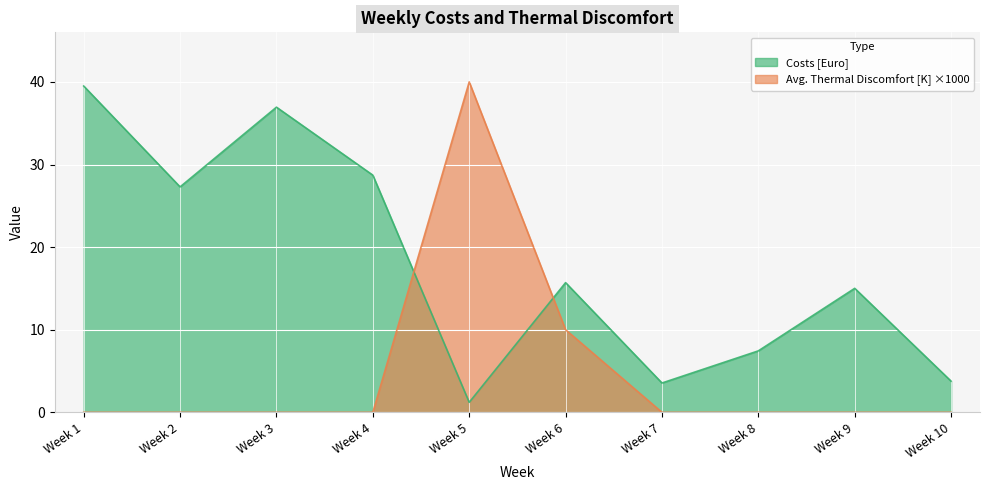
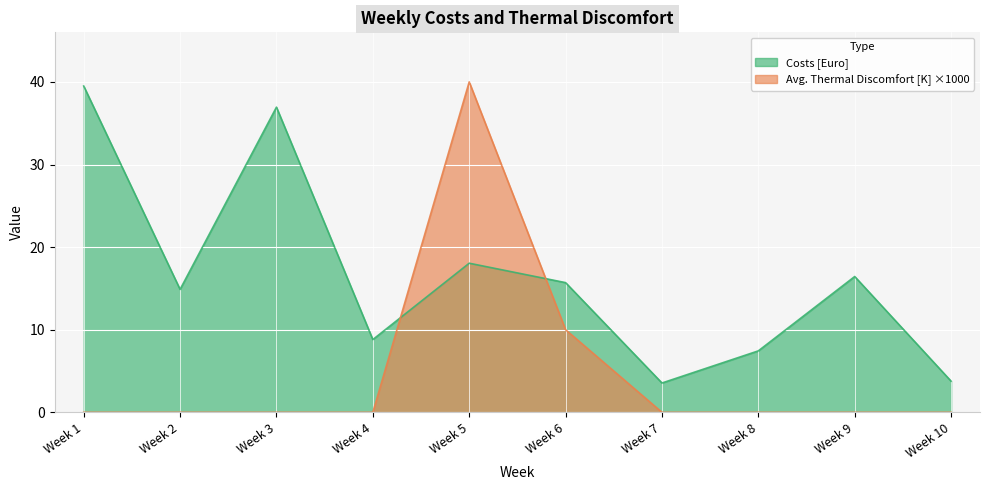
  {
    "Costs [Euro]": {
      "Week 1": 40,
-     "Week 2": 27,
+     "Week 2": 15,
      "Week 3": 37,
-     "Week 4": 29,
-     "Week 5": 1,
+     "Week 4": 9,
+     "Week 5": 18,
      "Week 6": 16,
      "Week 7": 4,
      "Week 8": 7,
-     "Week 9": 15,
+     "Week 9": 16,
      "Week 10": 4
    },
    "Avg. Thermal Discomfort [K] ×1000": {
      "Week 1": 0,
      "Week 2": 0,
      "Week 3": 0,
      "Week 4": 0,
      "Week 5": 40,
      "Week 6": 10,
      "Week 7": 0,
      "Week 8": 0,
      "Week 9": 0,
      "Week 10": 0
    }
  }
